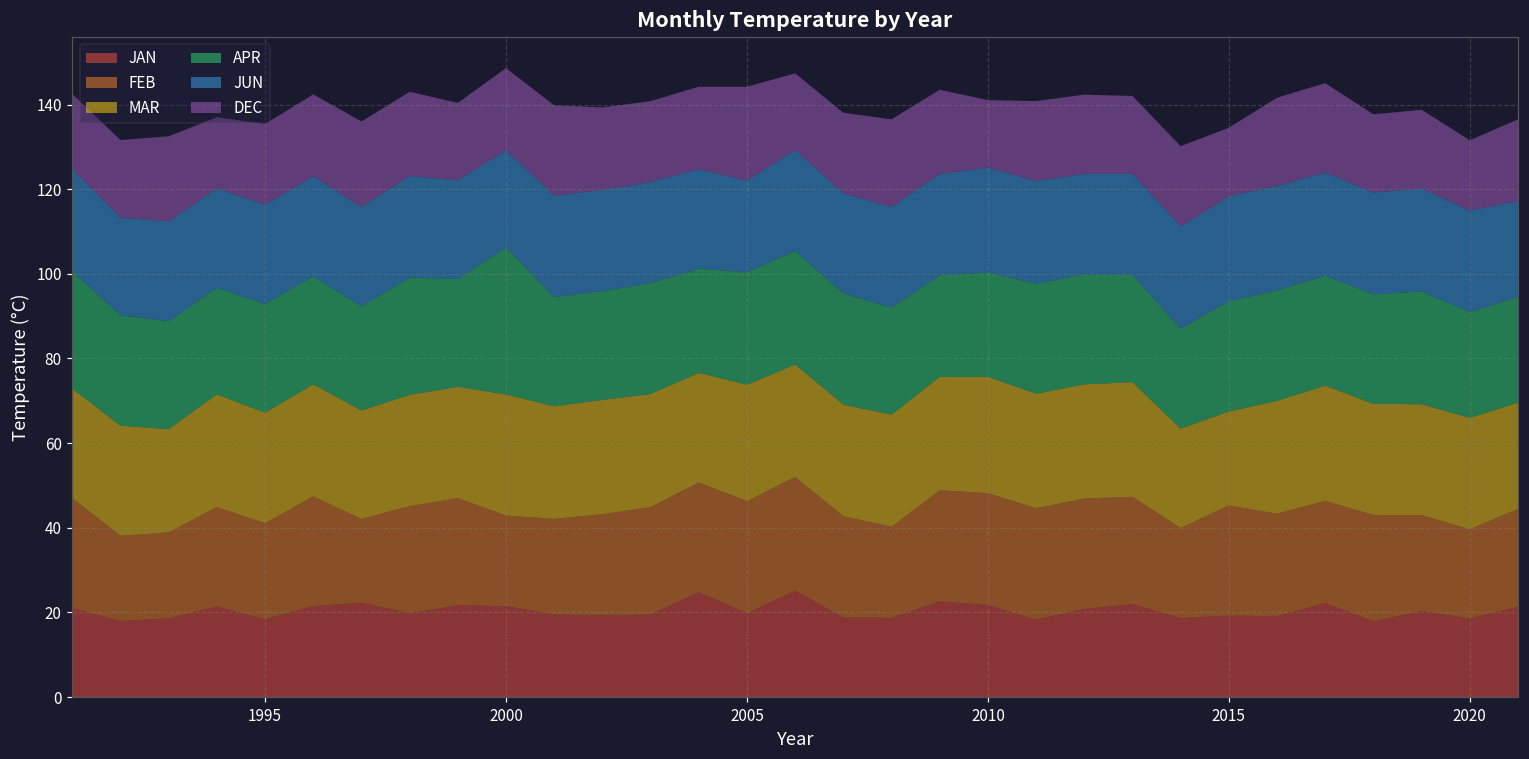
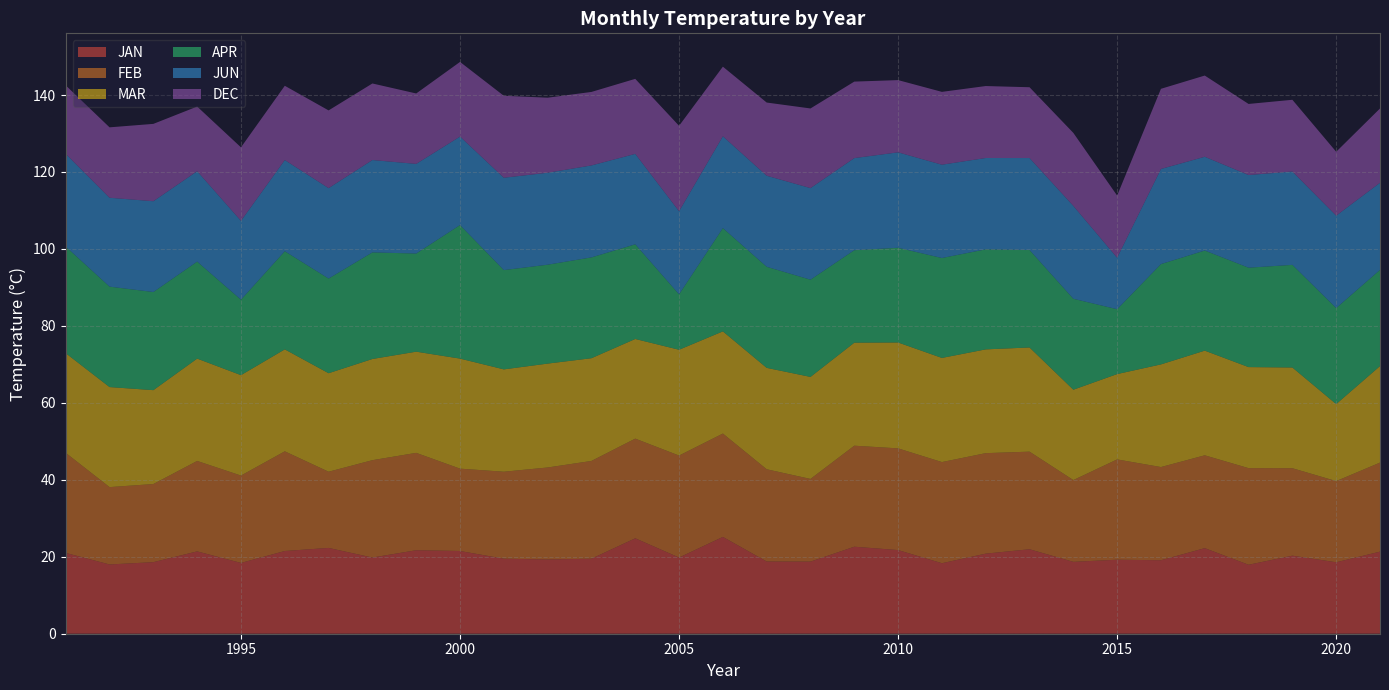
  {
    "MAR": {
      "1995": 26,
      "2000": 29,
      "2005": 28,
      "2010": 28,
      "2015": 22,
-     "2020": 26
+     "2020": 20
    },
    "APR": {
-     "1995": 26,
+     "1995": 20,
      "2000": 35,
-     "2005": 27,
+     "2005": 14,
      "2010": 25,
-     "2015": 26,
+     "2015": 17,
      "2020": 25
    },
    "JUN": {
-     "1995": 23,
+     "1995": 21,
      "2000": 23,
      "2005": 22,
      "2010": 25,
-     "2015": 25,
+     "2015": 13,
      "2020": 24
    },
    "DEC": {
      "1995": 19,
      "2000": 19,
      "2005": 22,
-     "2010": 16,
+     "2010": 19,
      "2015": 16,
      "2020": 17
    }
  }
